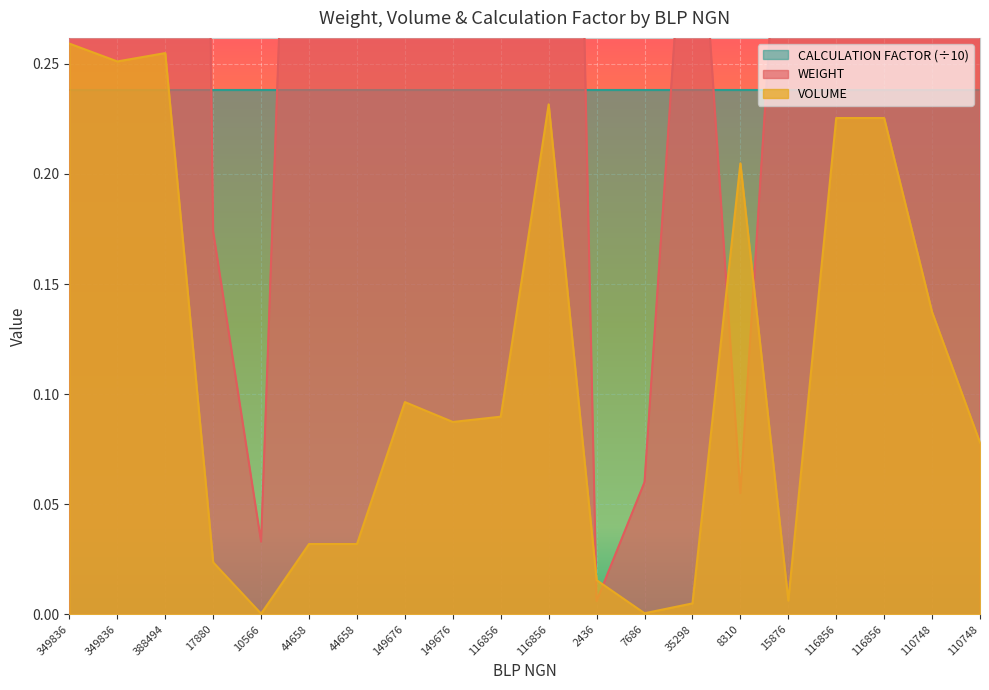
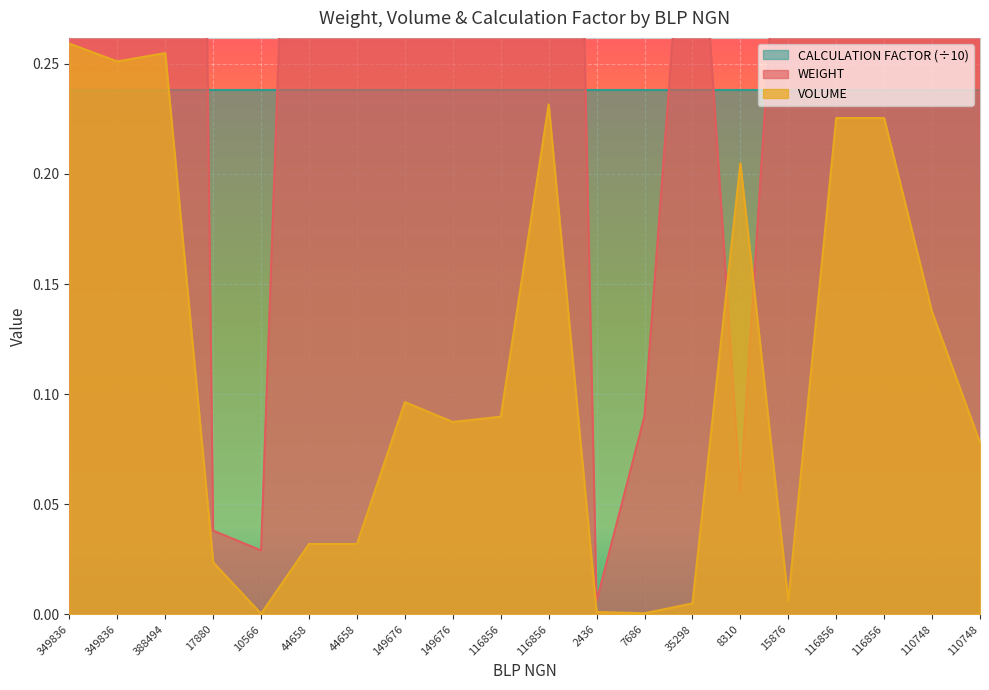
  {
    "CALCULATION FACTOR (÷10)": {
      "388494": 0.238,
      "17880": 0.238,
      "10566": 0.238,
      "2436": 0.238,
      "7686": 0.238,
      "35298": 0.238,
      "8310": 0.238
    },
    "VOLUME": {
      "388494": 0.255,
      "17880": 0.024,
      "10566": 0.000,
-     "2436": 0.016,
+     "2436": 0.001,
      "7686": 0.000,
      "35298": 0.005,
      "8310": 0.205,
      "15876": 0.006
    },
    "WEIGHT": {
-     "17880": 0.174,
-     "10566": 0.033,
+     "17880": 0.038,
+     "10566": 0.029,
      "2436": 0.006,
-     "7686": 0.06,
+     "7686": 0.09,
      "8310": 0.055
    }
  }
